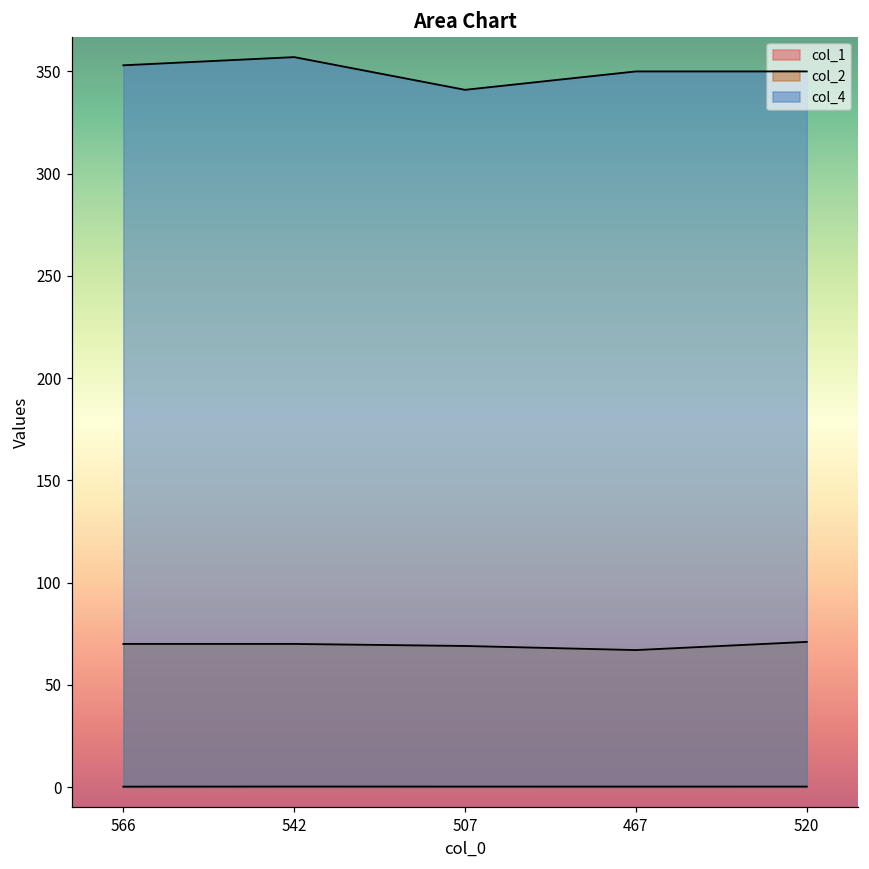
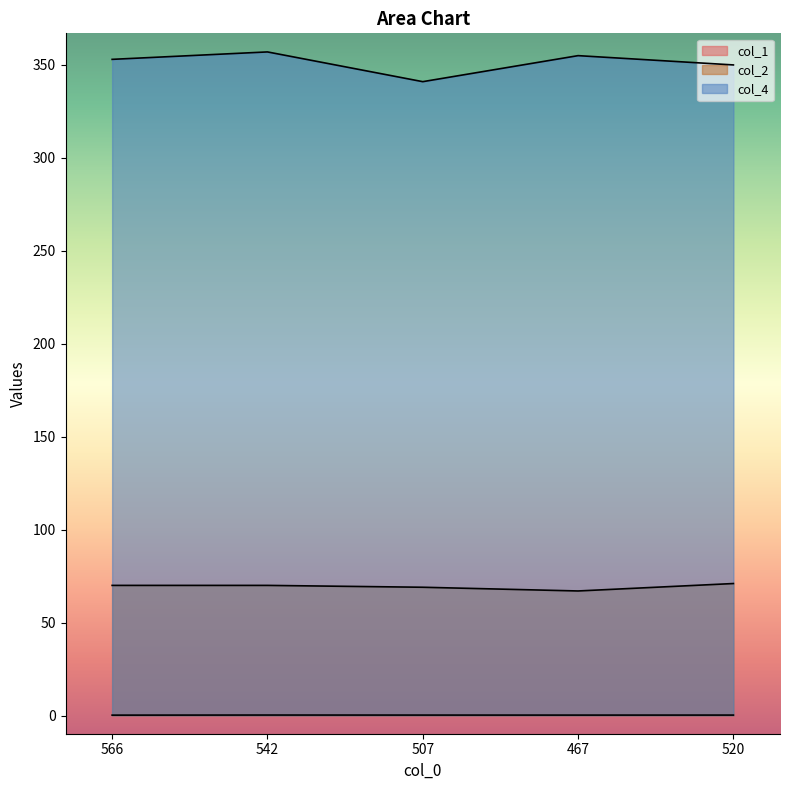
  {
    "col_4": {
      "566": 353,
      "542": 357,
      "507": 341,
-     "467": 350
+     "467": 355
    }
  }
